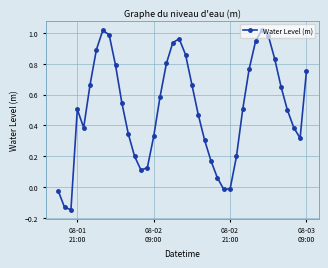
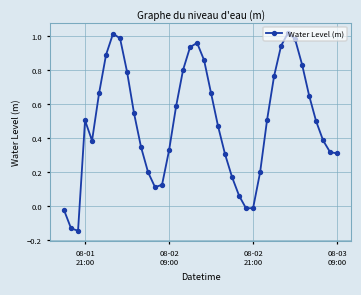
  {
    "08-01 21:00": 0.50,
    "08-02 09:00": 0.33,
    "08-02 21:00": -0.01,
-   "08-03 09:00": 0.75
+   "08-03 09:00": 0.31
  }
